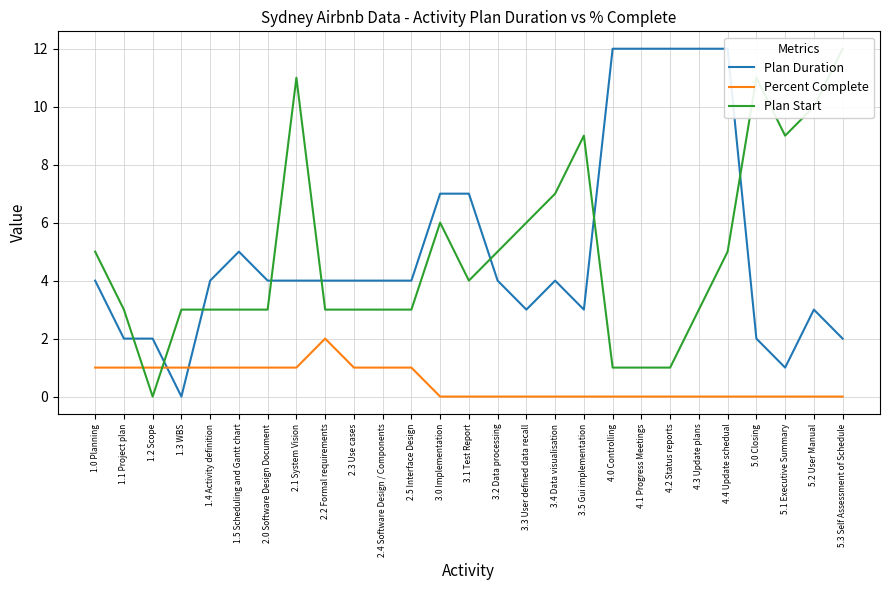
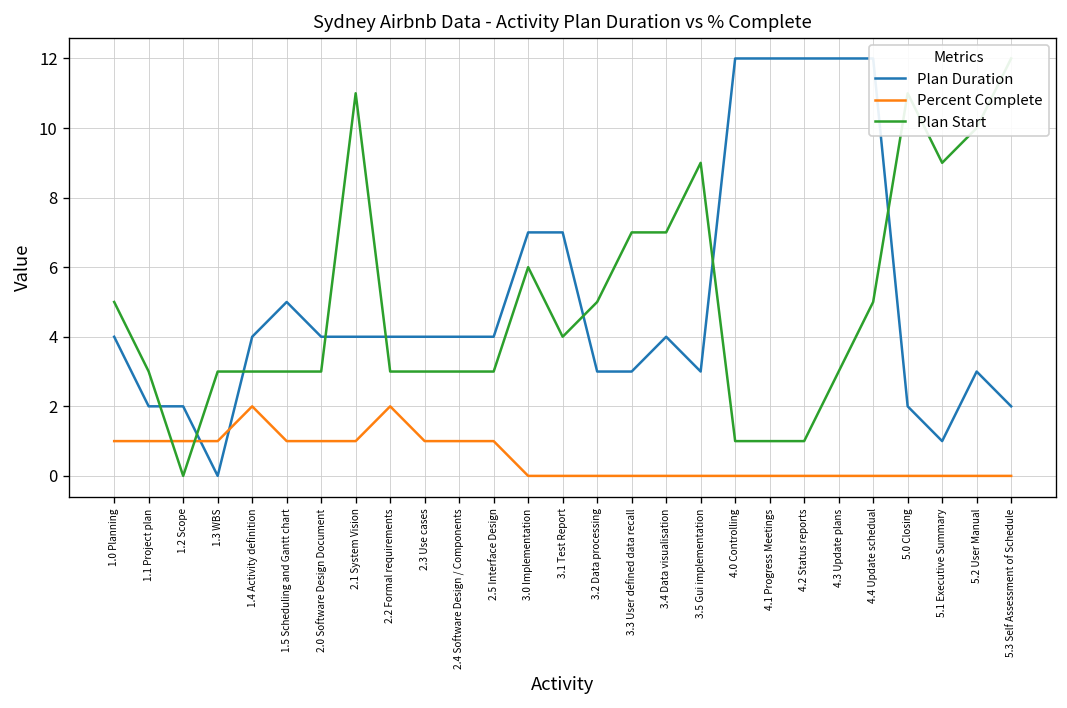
  {
    "Plan Duration": {
      "1.0 Planning": 4,
      "1.1 Project plan": 2,
      "1.2 Scope": 2,
      "1.3 WBS": 0,
      "1.4 Activity definition": 4,
      "1.5 Scheduling and Gantt chart": 5,
      "2.0 Software Design Document": 4,
      "2.1 System Vision": 4,
      "2.2 Formal requirements": 4,
      "2.3 Use cases": 4,
      "2.4 Software Design / Components": 4,
      "2.5 Interface Design": 4,
      "3.0 Implementation": 7,
      "3.1 Test Report": 7,
-     "3.2 Data processing": 4,
+     "3.2 Data processing": 3,
      "3.3 User defined data recall": 3,
      "3.4 Data visualisation": 4,
      "3.5 Gui implementation": 3,
      "4.0 Controlling": 12,
      "4.1 Progress Meetings": 12,
      "4.2 Status reports": 12,
      "4.3 Update plans": 12,
      "5.0 Closing": 2,
      "5.1 Executive Summary": 1,
      "5.2 User Manual": 3,
      "5.3 Self Assessment of Schedule": 2
    },
    "Percent Complete": {
      "1.0 Planning": 1,
      "1.1 Project plan": 1,
      "1.2 Scope": 1,
      "1.3 WBS": 1,
-     "1.4 Activity definition": 1,
+     "1.4 Activity definition": 2,
      "1.5 Scheduling and Gantt chart": 1,
      "2.0 Software Design Document": 1,
      "2.1 System Vision": 1,
      "2.2 Formal requirements": 2,
      "2.3 Use cases": 1,
      "2.4 Software Design / Components": 1,
      "2.5 Interface Design": 1,
      "3.0 Implementation": 0,
      "3.1 Test Report": 0,
      "3.2 Data processing": 0,
      "3.3 User defined data recall": 0,
      "3.4 Data visualisation": 0,
      "3.5 Gui implementation": 0,
      "4.0 Controlling": 0,
      "4.1 Progress Meetings": 0,
      "4.2 Status reports": 0,
      "4.3 Update plans": 0,
      "4.4 Update schedual": 0,
      "5.0 Closing": 0,
      "5.1 Executive Summary": 0,
      "5.2 User Manual": 0,
      "5.3 Self Assessment of Schedule": 0
    },
    "Plan Start": {
      "1.0 Planning": 5,
      "1.1 Project plan": 3,
      "1.2 Scope": 0,
      "1.3 WBS": 3,
      "1.4 Activity definition": 3,
      "1.5 Scheduling and Gantt chart": 3,
      "2.0 Software Design Document": 3,
      "2.1 System Vision": 11,
      "2.2 Formal requirements": 3,
      "2.3 Use cases": 3,
      "2.4 Software Design / Components": 3,
      "2.5 Interface Design": 3,
      "3.0 Implementation": 6,
      "3.1 Test Report": 4,
      "3.2 Data processing": 5,
-     "3.3 User defined data recall": 6,
+     "3.3 User defined data recall": 7,
      "3.4 Data visualisation": 7,
      "3.5 Gui implementation": 9,
      "4.0 Controlling": 1,
      "4.1 Progress Meetings": 1,
      "4.2 Status reports": 1,
      "4.3 Update plans": 3,
      "4.4 Update schedual": 5,
      "5.1 Executive Summary": 9
    }
  }
